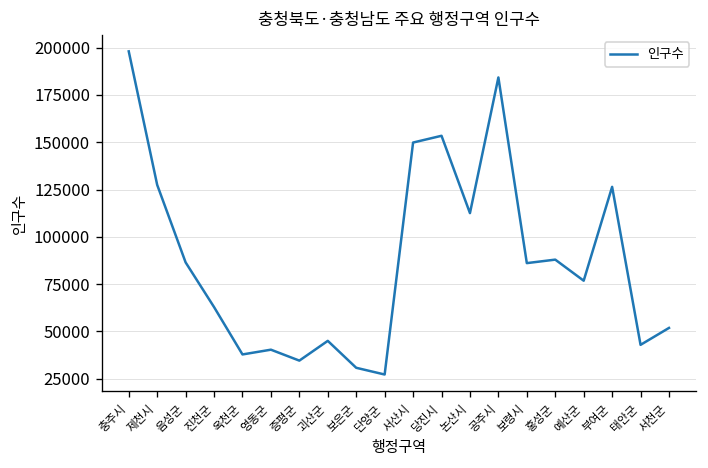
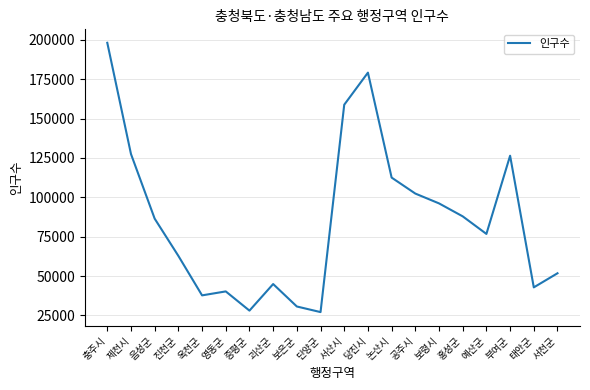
  {
    "충주시": 198000,
    "제천시": 127000,
    "음성군": 86000,
    "진천군": 63000,
    "옥천군": 38000,
    "영동군": 40000,
-   "증평군": 34000,
+   "증평군": 28000,
    "괴산군": 45000,
    "보은군": 31000,
    "단양군": 27000,
-   "서산시": 150000,
-   "당진시": 153000,
+   "서산시": 159000,
+   "당진시": 179000,
    "논산시": 113000,
-   "공주시": 184000,
-   "보령시": 86000,
+   "공주시": 102000,
+   "보령시": 96000,
    "홍성군": 88000,
    "예산군": 77000,
    "부여군": 126000,
    "태안군": 43000,
    "서천군": 52000
  }
